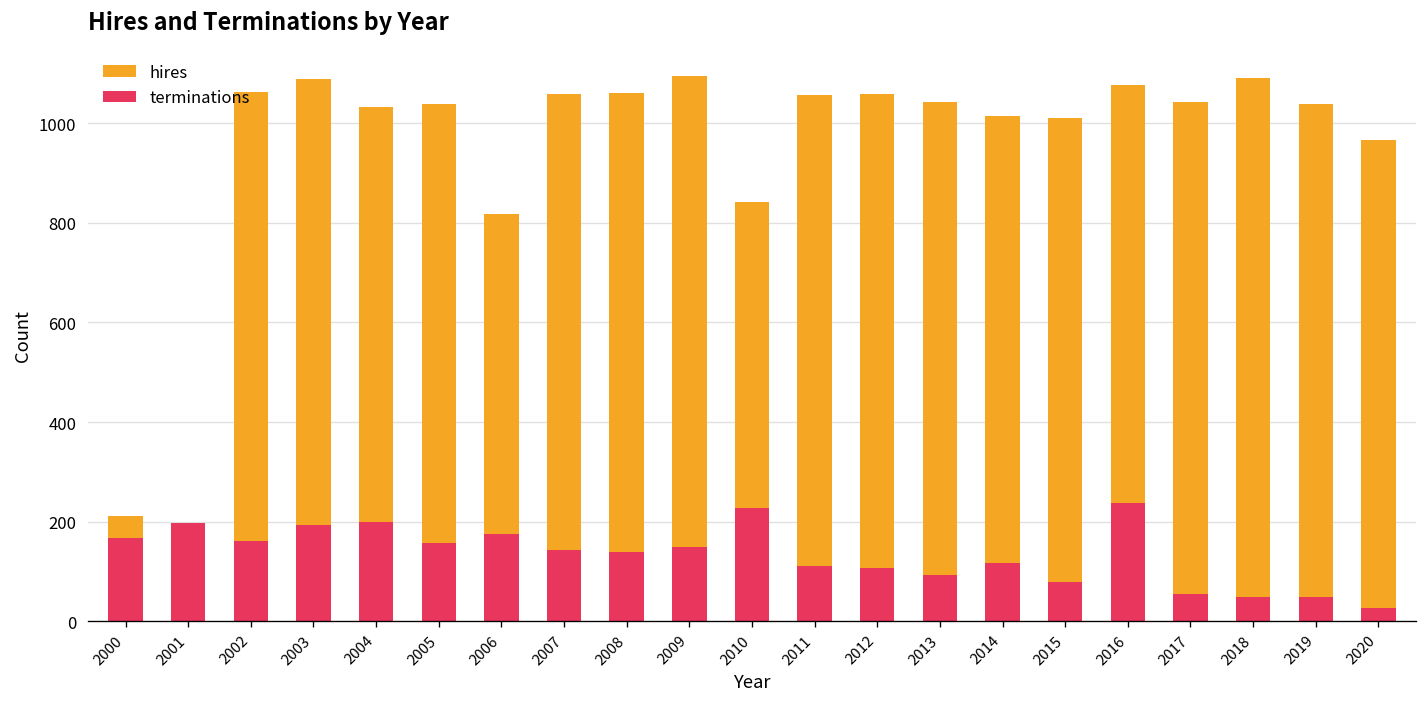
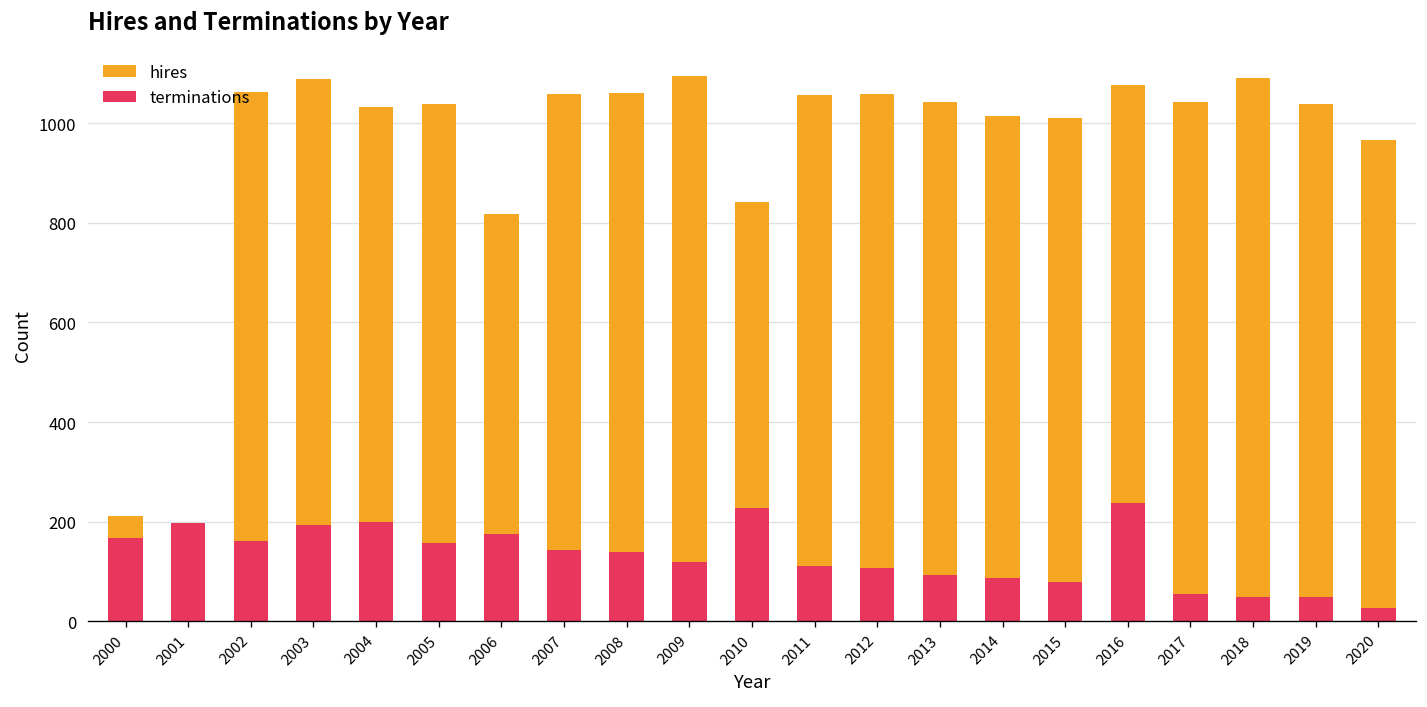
  {
    "hires": {
      "2000": 210,
      "2002": 1060,
      "2003": 1090,
      "2004": 1030,
      "2005": 1040,
      "2006": 820,
      "2007": 1060,
      "2008": 1060,
      "2009": 1090,
      "2010": 840,
      "2011": 1060,
      "2012": 1060,
      "2013": 1040,
      "2014": 1010,
      "2015": 1010,
      "2016": 1080,
      "2017": 1040,
      "2018": 1090,
      "2019": 1040,
      "2020": 970
    },
    "terminations": {
      "2001": 200,
-     "2009": 150,
-     "2014": 120
+     "2009": 120,
+     "2014": 90
    }
  }
